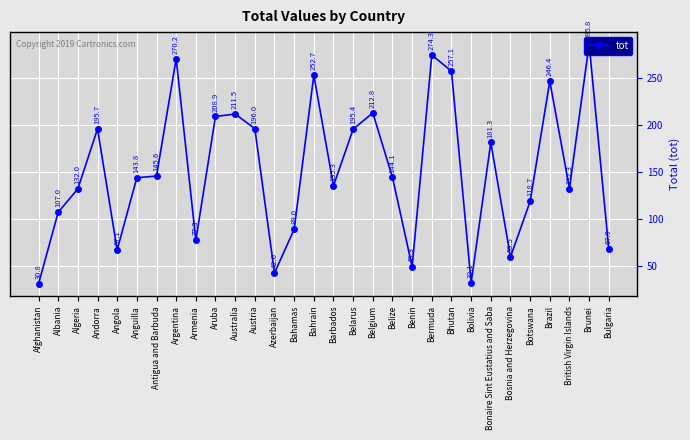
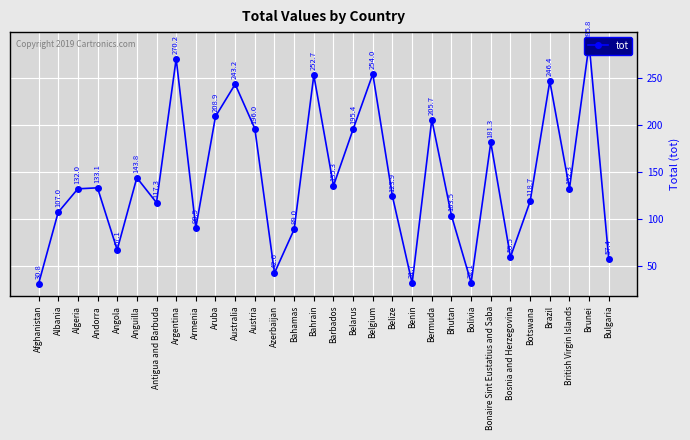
  {
    "Afghanistan": 30.8,
    "Albania": 107.0,
    "Algeria": 132.0,
-   "Andorra": 195.7,
+   "Andorra": 133.1,
    "Angola": 67.1,
    "Anguilla": 143.8,
-   "Antigua and Barbuda": 145.6,
+   "Antigua and Barbuda": 117.3,
    "Argentina": 270.2,
-   "Armenia": 77.3,
+   "Armenia": 90.5,
    "Aruba": 208.9,
-   "Australia": 211.5,
+   "Australia": 243.2,
    "Austria": 196.0,
    "Azerbaijan": 42.6,
    "Bahamas": 89.0,
    "Bahrain": 252.7,
    "Barbados": 135.3,
    "Belarus": 195.4,
-   "Belgium": 212.8,
-   "Belize": 144.1,
-   "Benin": 49.3,
-   "Bermuda": 274.3,
-   "Bhutan": 257.1,
+   "Belgium": 254.0,
+   "Belize": 123.9,
+   "Benin": 31.7,
+   "Bermuda": 205.7,
+   "Bhutan": 103.5,
    "Bolivia": 32.1,
    "Bonaire Sint Eustatius and Saba": 181.3,
    "Bosnia and Herzegovina": 59.5,
    "Botswana": 118.7,
    "Brazil": 246.4,
    "British Virgin Islands": 132.3,
-   "Bulgaria": 67.9
+   "Bulgaria": 57.4
  }
